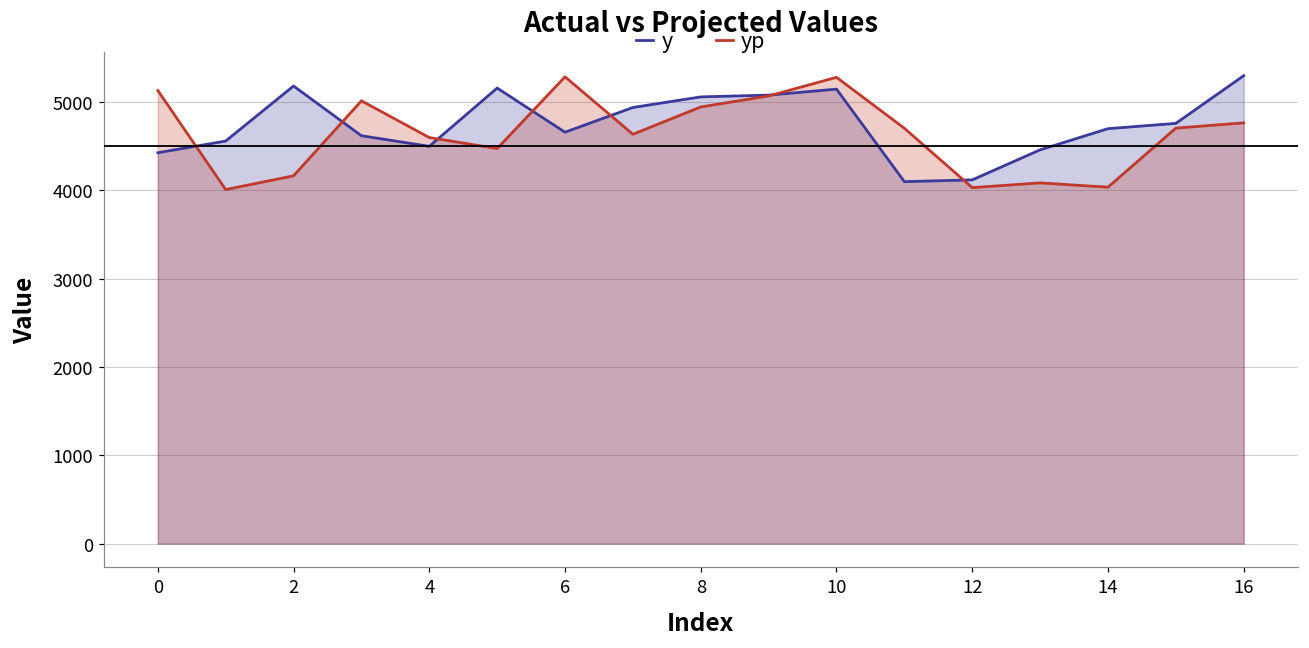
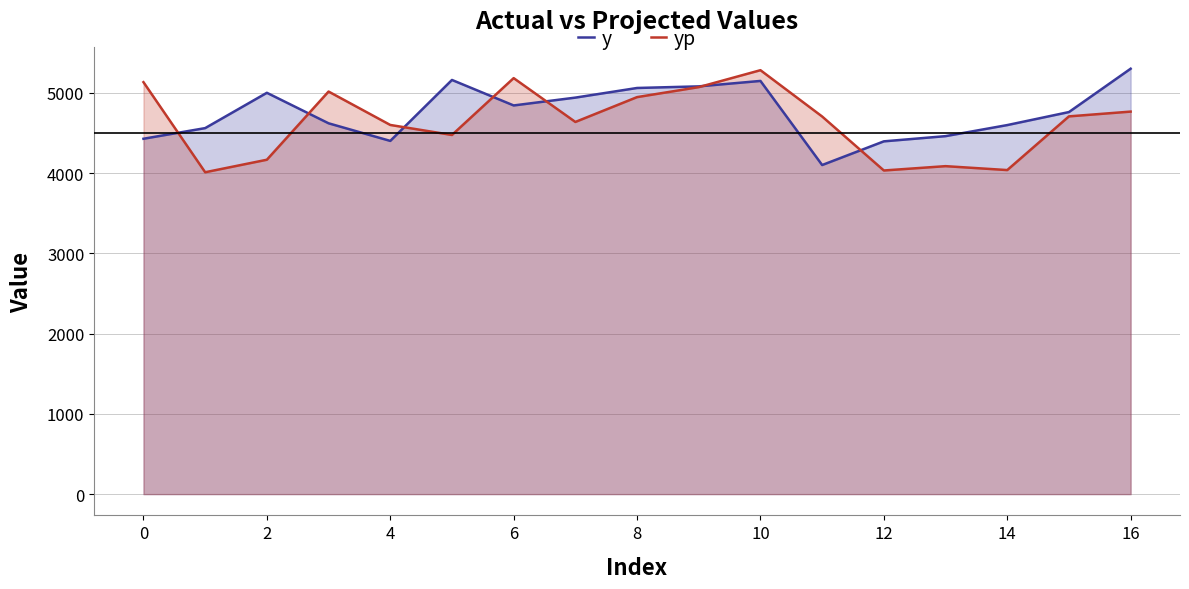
  {
    "y": {
      "0": 4400,
-     "2": 5200,
-     "4": 4500,
-     "6": 4700,
+     "2": 5000,
+     "4": 4400,
+     "6": 4800,
      "8": 5100,
      "10": 5100,
-     "12": 4100,
-     "14": 4700,
+     "12": 4400,
+     "14": 4600,
      "16": 5300
    },
    "yp": {
      "0": 5100,
      "2": 4200,
      "4": 4600,
-     "6": 5300,
+     "6": 5200,
      "8": 4900,
      "10": 5300,
      "12": 4000,
      "14": 4000,
      "16": 4800
    }
  }
